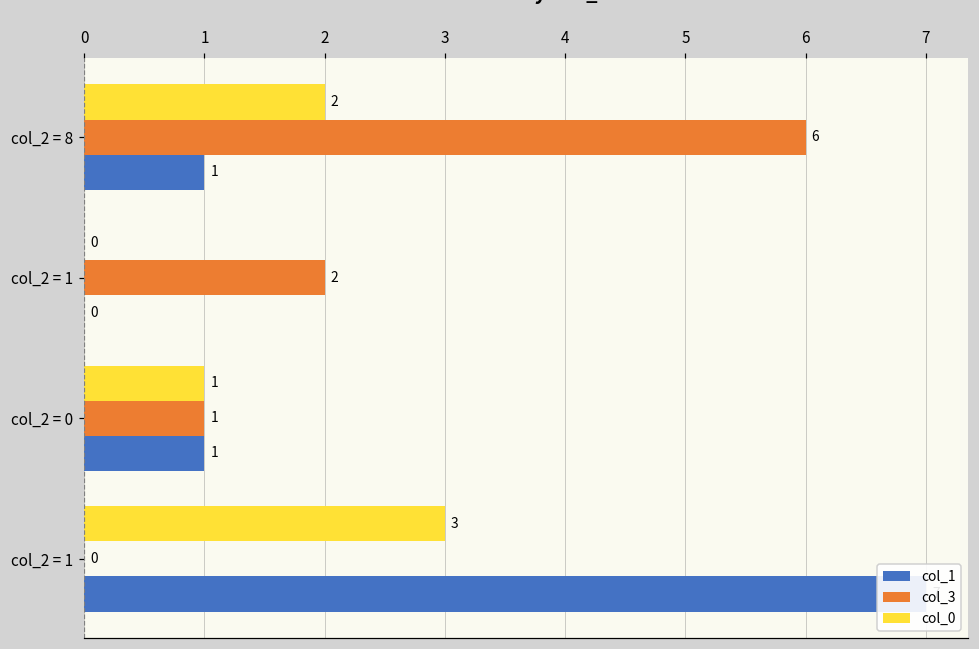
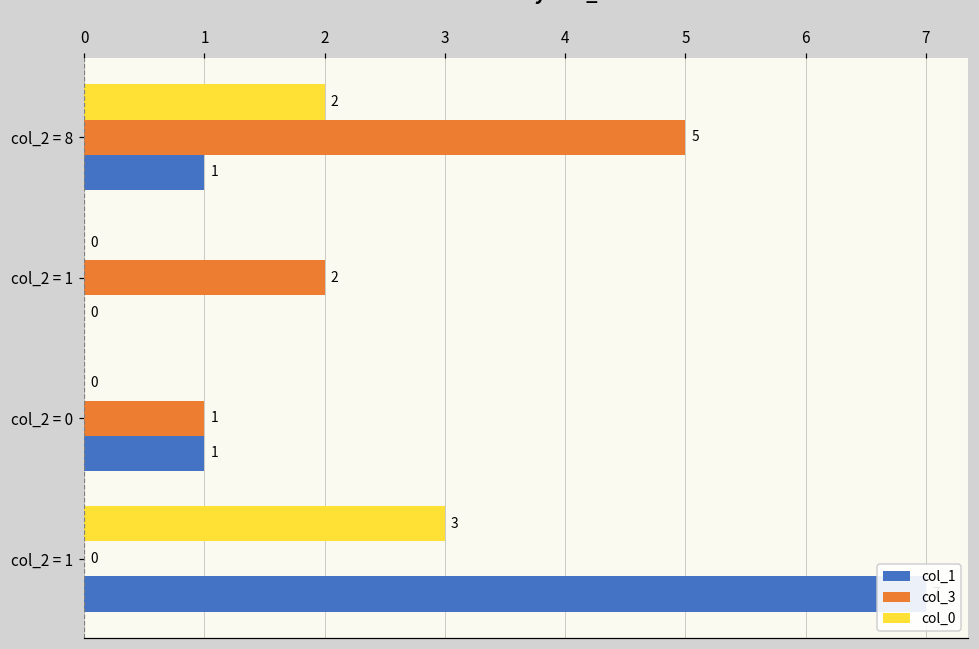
  {
    "col_1": {
      "col_2 = 8": 1,
      "col_2 = 0": 1
    },
    "col_3": {
-     "col_2 = 8": 6,
+     "col_2 = 8": 5,
      "col_2 = 0": 1
    },
    "col_0": {
      "col_2 = 8": 2,
-     "col_2 = 0": 1
+     "col_2 = 0": 0
    }
  }
